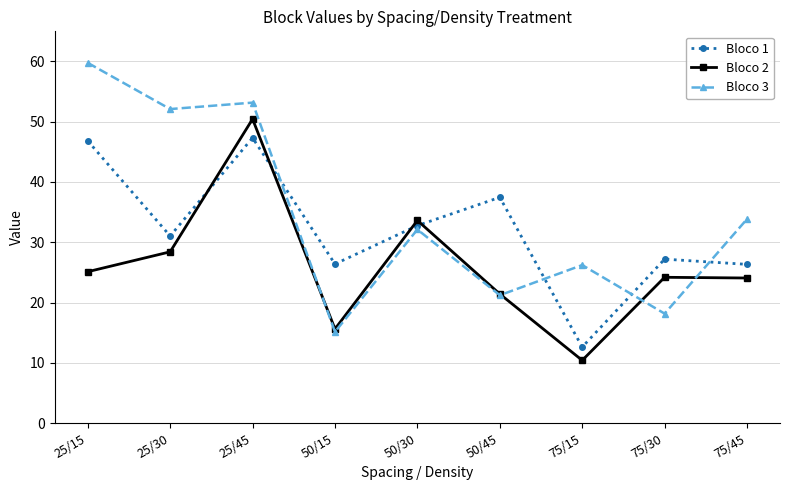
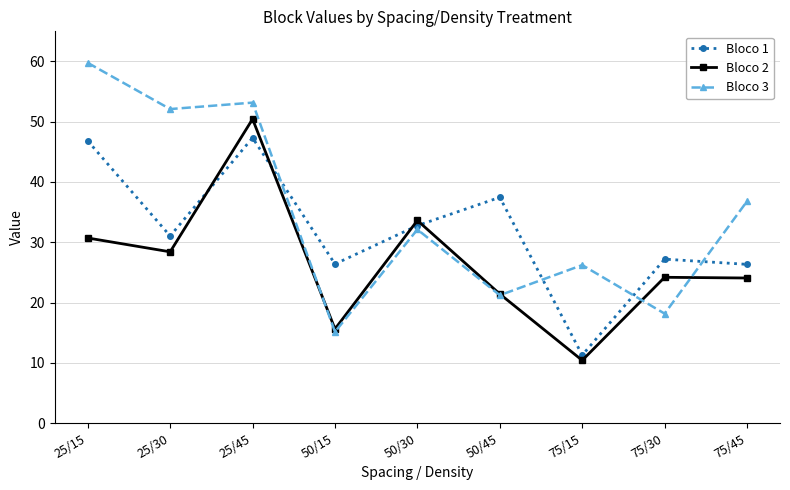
  {
    "Bloco 1": {
      "25/15": 47,
      "25/30": 31,
      "25/45": 47,
      "50/15": 26,
      "50/30": 33,
      "50/45": 37,
-     "75/15": 13,
+     "75/15": 11,
      "75/30": 27,
      "75/45": 26
    },
    "Bloco 2": {
-     "25/15": 25,
+     "25/15": 31,
      "25/30": 28,
      "25/45": 50,
      "50/15": 16,
      "50/30": 34,
      "75/15": 10,
      "75/30": 24,
      "75/45": 24
    },
    "Bloco 3": {
      "25/15": 60,
      "25/30": 52,
      "25/45": 53,
      "50/15": 15,
      "50/30": 32,
      "75/15": 26,
      "75/30": 18,
-     "75/45": 34
+     "75/45": 37
    }
  }
